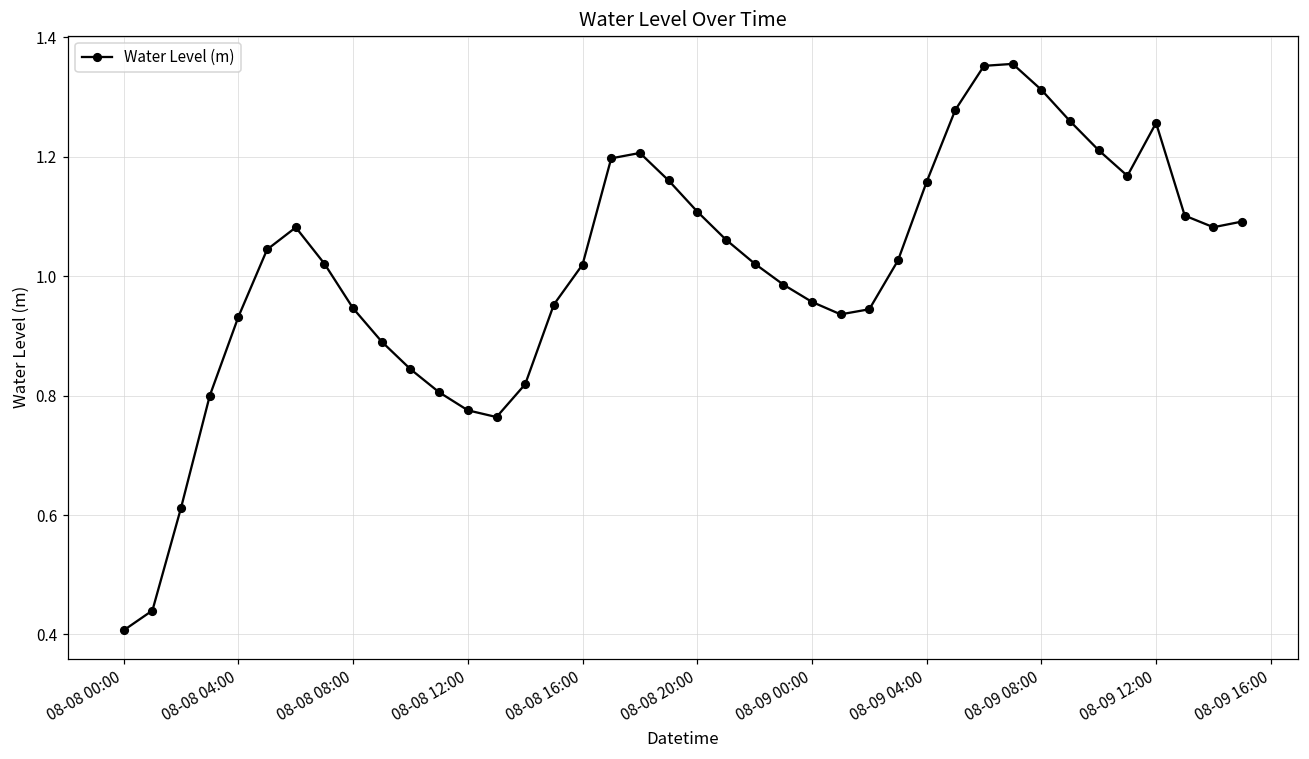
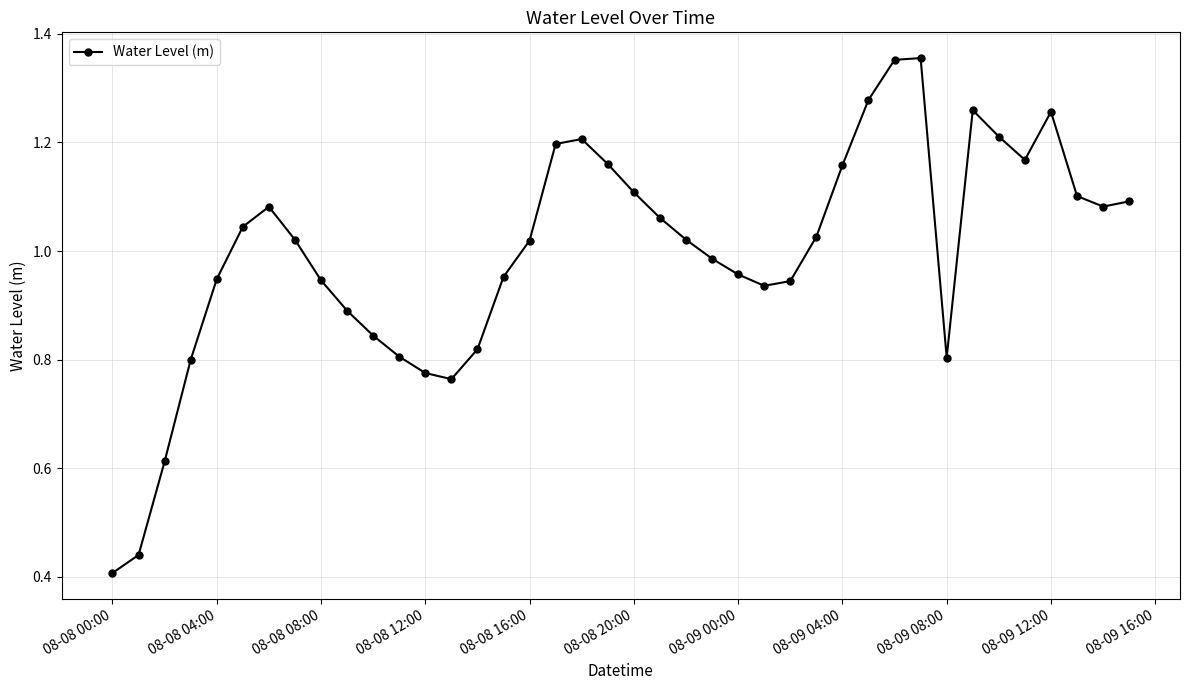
  {
    "08-08 00:00": 0.41,
-   "08-08 04:00": 0.93,
+   "08-08 04:00": 0.95,
    "08-08 08:00": 0.95,
    "08-08 12:00": 0.78,
    "08-08 16:00": 1.02,
    "08-08 20:00": 1.11,
    "08-09 00:00": 0.96,
    "08-09 04:00": 1.16,
-   "08-09 08:00": 1.31,
+   "08-09 08:00": 0.80,
    "08-09 12:00": 1.26
  }
